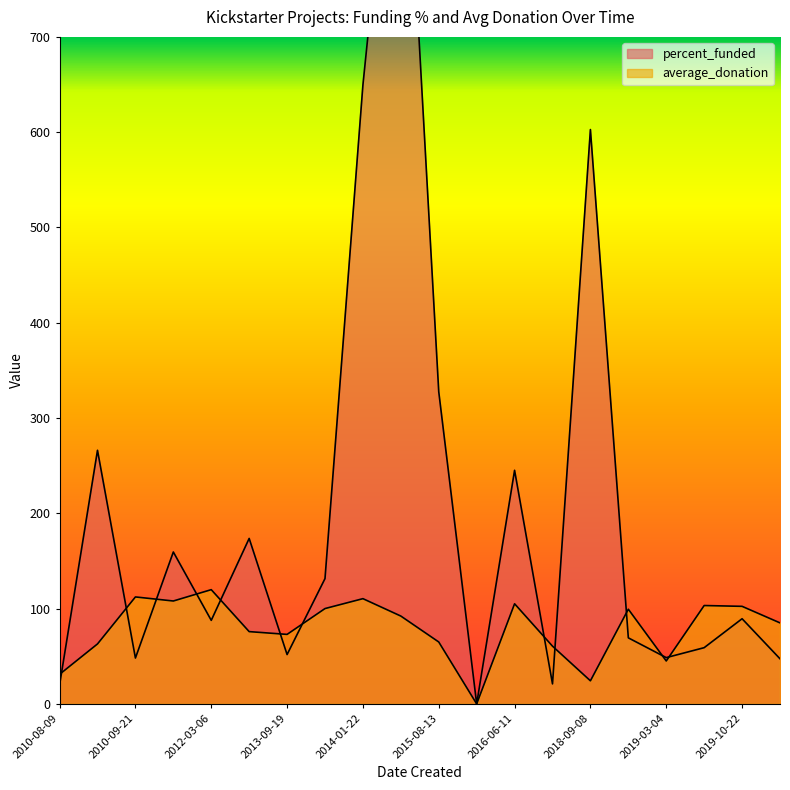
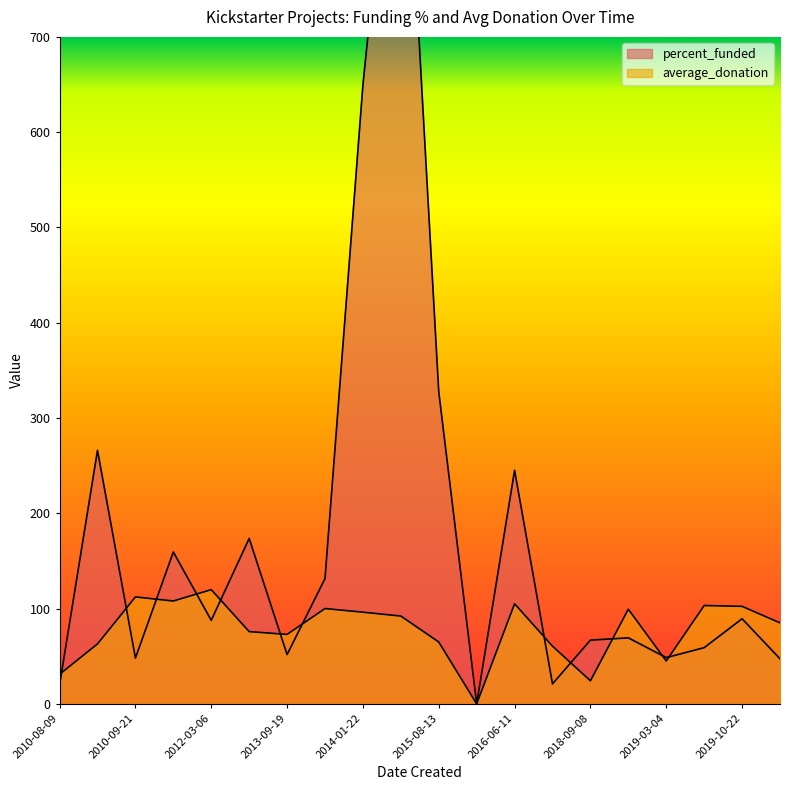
  {
    "percent_funded": {
      "2010-08-09": 20,
      "2012-03-06": 90,
      "2014-01-22": 650,
-     "2018-09-08": 600,
+     "2018-09-08": 70,
      "2019-10-22": 90
    },
    "average_donation": {
      "2010-08-09": 30,
      "2012-03-06": 120,
-     "2014-01-22": 110,
+     "2014-01-22": 100,
      "2018-09-08": 20,
      "2019-10-22": 100
    }
  }
